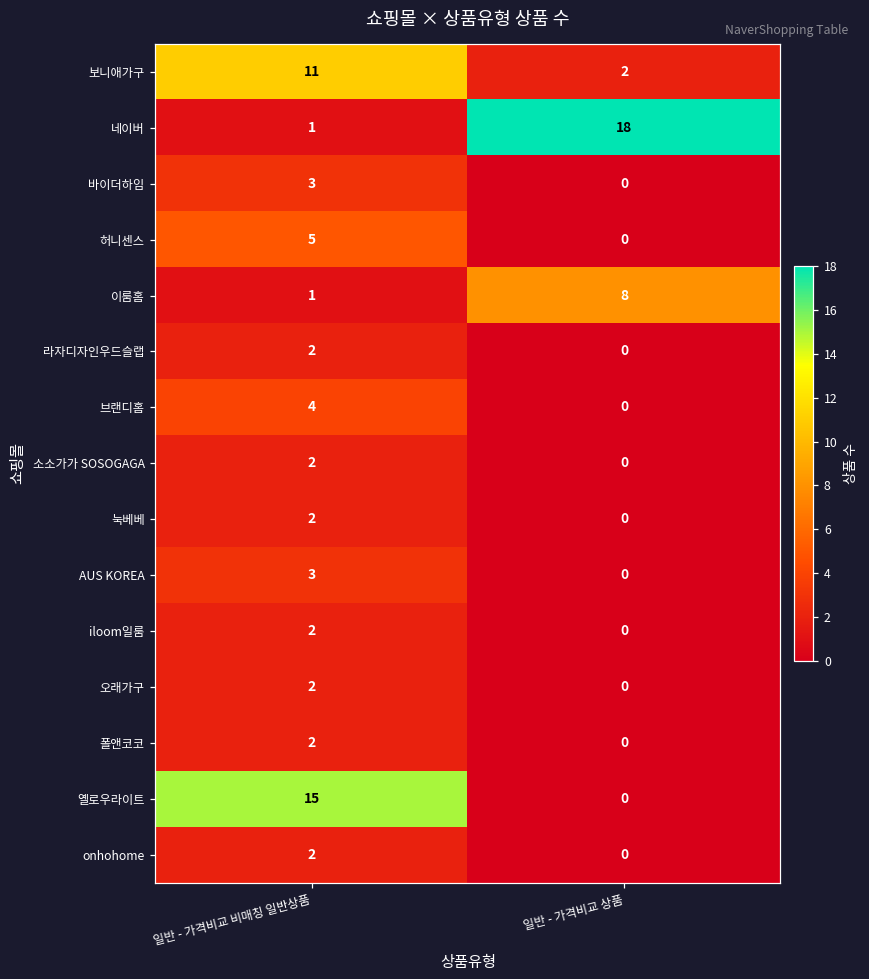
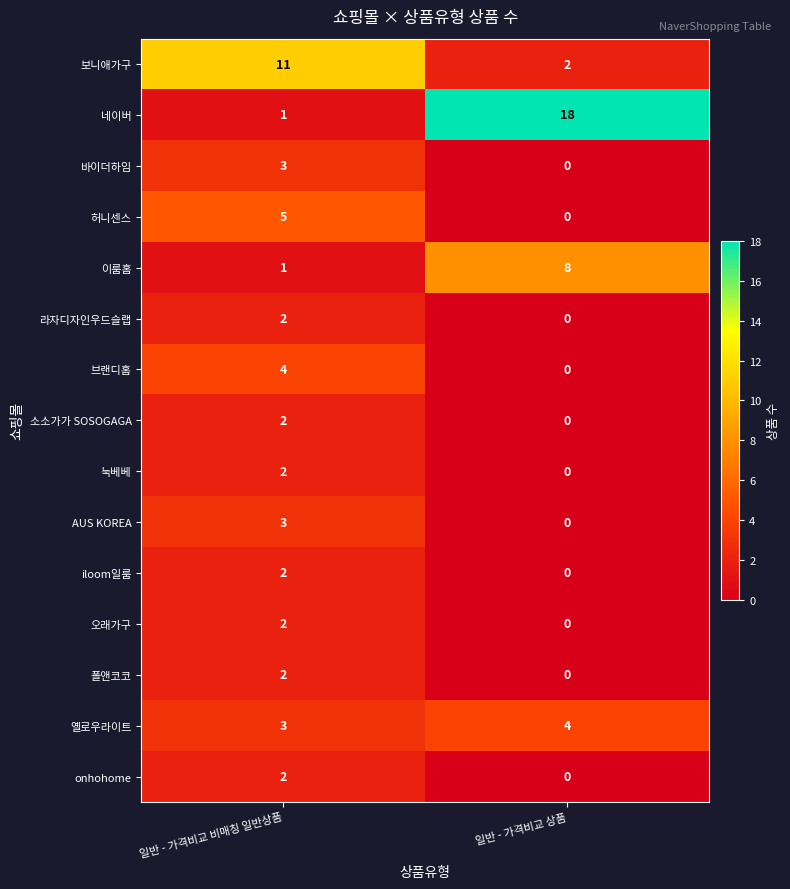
  {
    "보니애가구": {
      "일반 - 가격비교 비매칭 일반상품": 11,
      "일반 - 가격비교 상품": 2
    },
    "네이버": {
      "일반 - 가격비교 비매칭 일반상품": 1,
      "일반 - 가격비교 상품": 18
    },
    "바이더하임": {
      "일반 - 가격비교 비매칭 일반상품": 3,
      "일반 - 가격비교 상품": 0
    },
    "허니센스": {
      "일반 - 가격비교 비매칭 일반상품": 5,
      "일반 - 가격비교 상품": 0
    },
    "이룸홈": {
      "일반 - 가격비교 비매칭 일반상품": 1,
      "일반 - 가격비교 상품": 8
    },
    "라자디자인우드슬랩": {
      "일반 - 가격비교 비매칭 일반상품": 2,
      "일반 - 가격비교 상품": 0
    },
    "브랜디홈": {
      "일반 - 가격비교 비매칭 일반상품": 4,
      "일반 - 가격비교 상품": 0
    },
    "소소가가 SOSOGAGA": {
      "일반 - 가격비교 비매칭 일반상품": 2,
      "일반 - 가격비교 상품": 0
    },
    "눅베베": {
      "일반 - 가격비교 비매칭 일반상품": 2,
      "일반 - 가격비교 상품": 0
    },
    "AUS KOREA": {
      "일반 - 가격비교 비매칭 일반상품": 3,
      "일반 - 가격비교 상품": 0
    },
    "iloom일룸": {
      "일반 - 가격비교 비매칭 일반상품": 2,
      "일반 - 가격비교 상품": 0
    },
    "오래가구": {
      "일반 - 가격비교 비매칭 일반상품": 2,
      "일반 - 가격비교 상품": 0
    },
    "폴앤코코": {
      "일반 - 가격비교 비매칭 일반상품": 2,
      "일반 - 가격비교 상품": 0
    },
    "옐로우라이트": {
-     "일반 - 가격비교 비매칭 일반상품": 15,
-     "일반 - 가격비교 상품": 0
+     "일반 - 가격비교 비매칭 일반상품": 3,
+     "일반 - 가격비교 상품": 4
    },
    "onhohome": {
      "일반 - 가격비교 비매칭 일반상품": 2,
      "일반 - 가격비교 상품": 0
    }
  }
